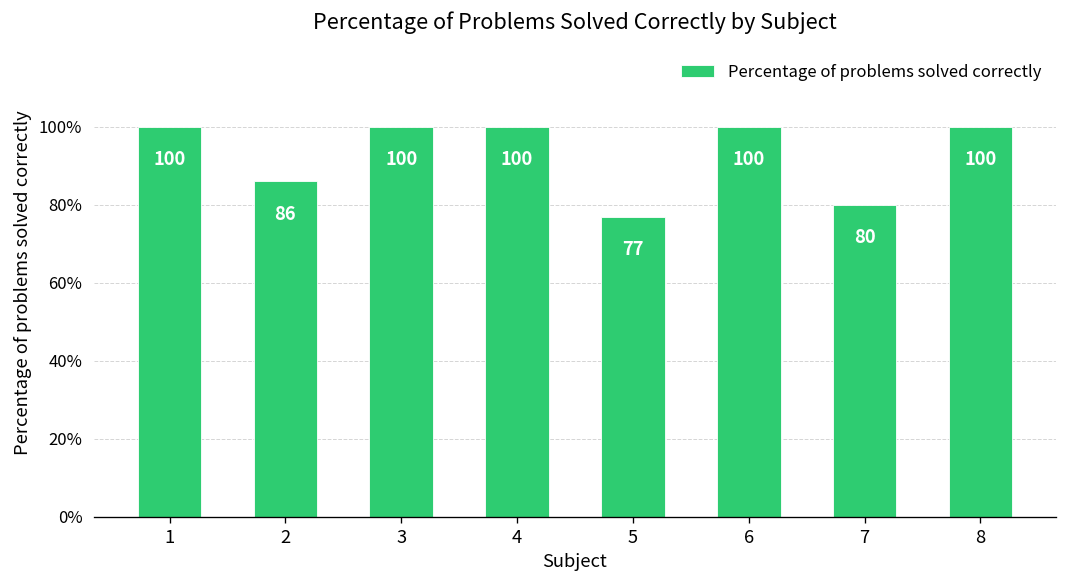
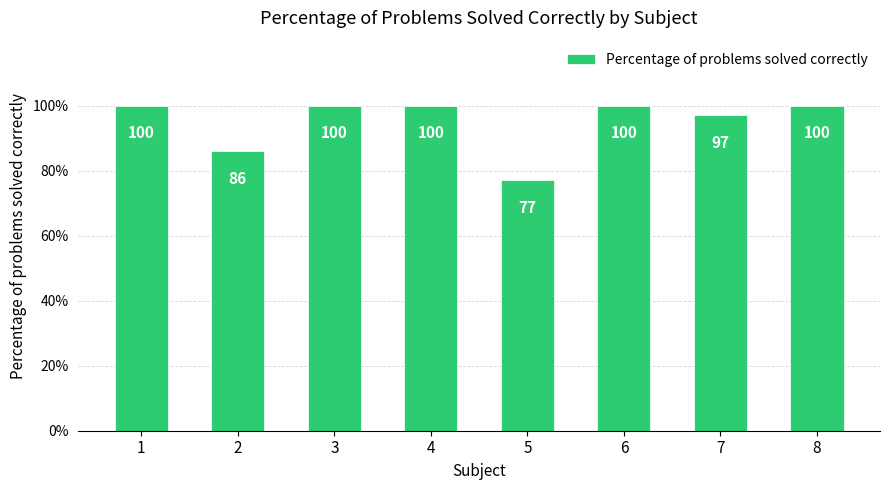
  {
    "1": 100,
    "2": 86,
    "3": 100,
    "4": 100,
    "5": 77,
    "6": 100,
-   "7": 80,
+   "7": 97,
    "8": 100
  }
